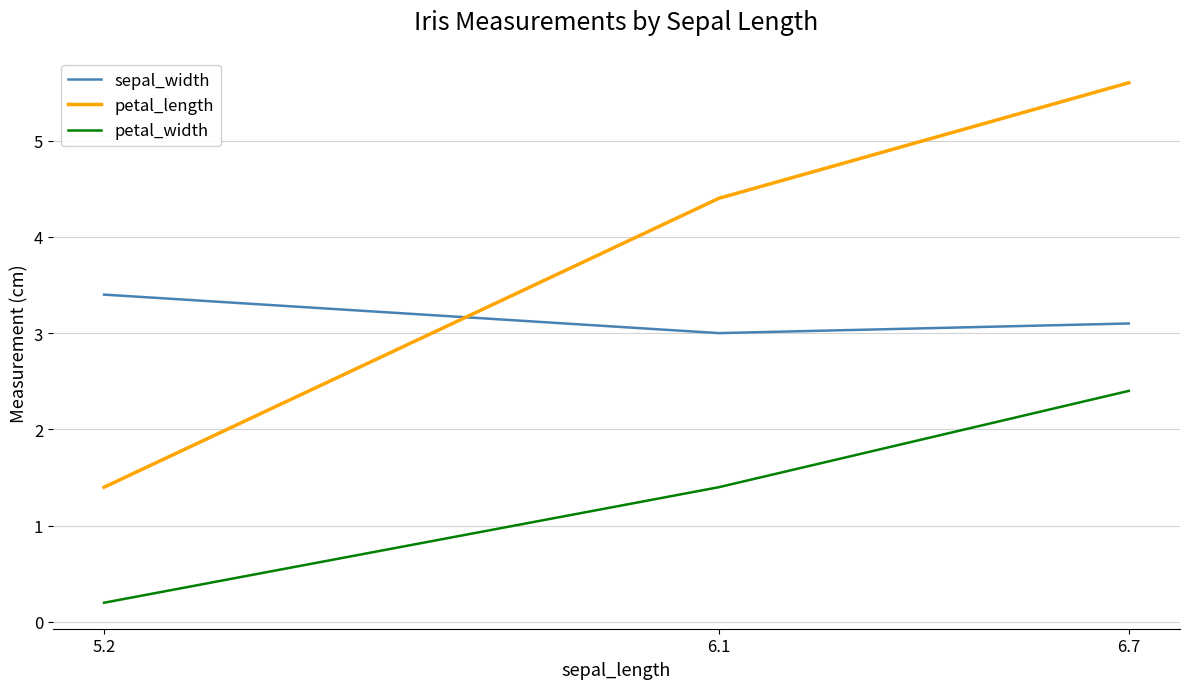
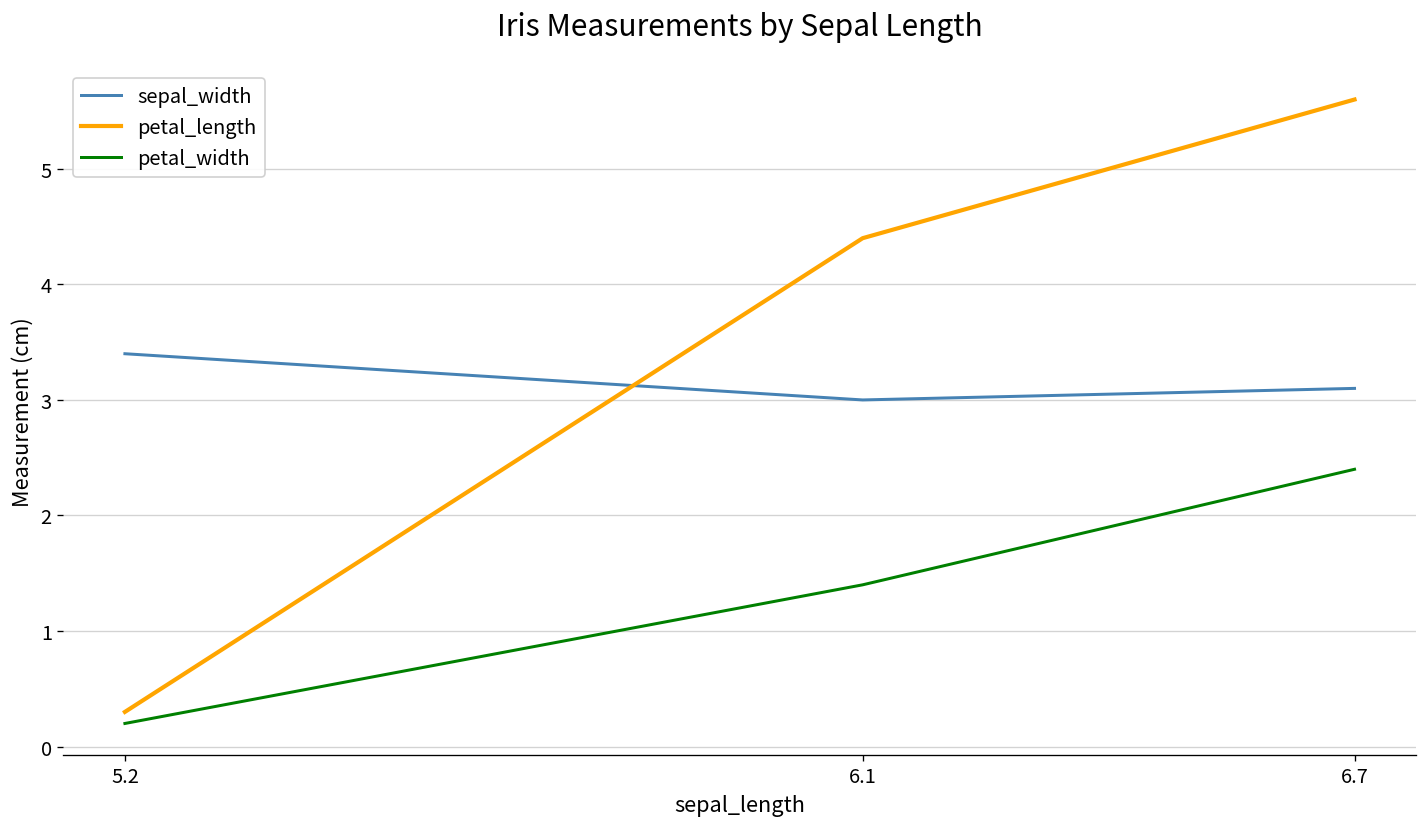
  {
    "sepal_width": {
      "5.2": 3.4,
      "6.1": 3.0,
      "6.7": 3.1
    },
    "petal_length": {
-     "5.2": 1.4,
+     "5.2": 0.3,
      "6.1": 4.4,
      "6.7": 5.6
    },
    "petal_width": {
      "5.2": 0.2,
      "6.1": 1.4,
      "6.7": 2.4
    }
  }
